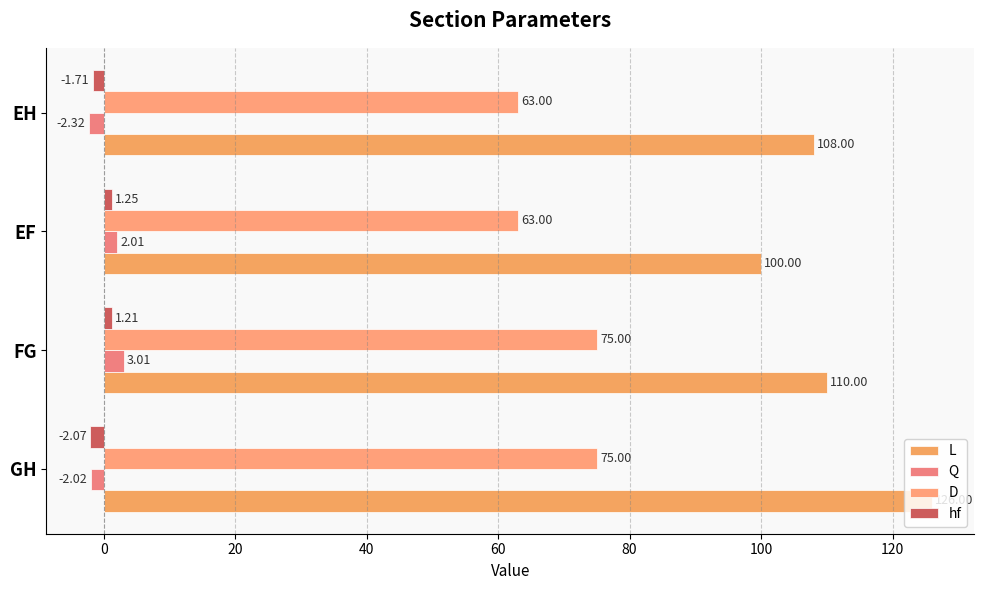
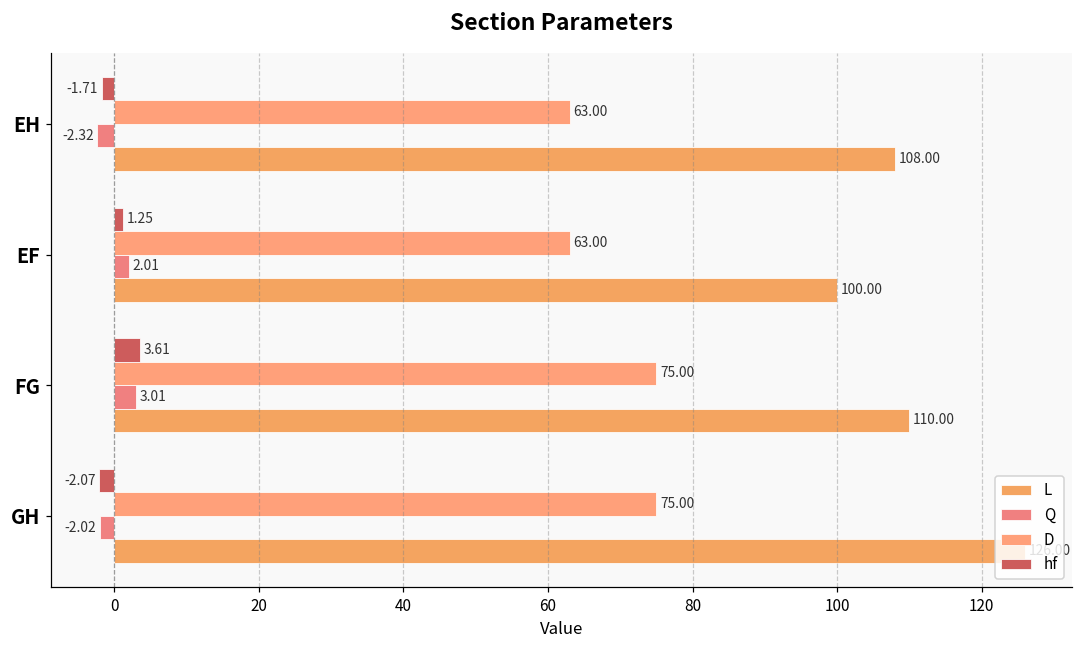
  {
    "hf": {
      "EH": -1.71,
      "EF": 1.25,
-     "FG": 1.21,
+     "FG": 3.61,
      "GH": -2.07
    }
  }
